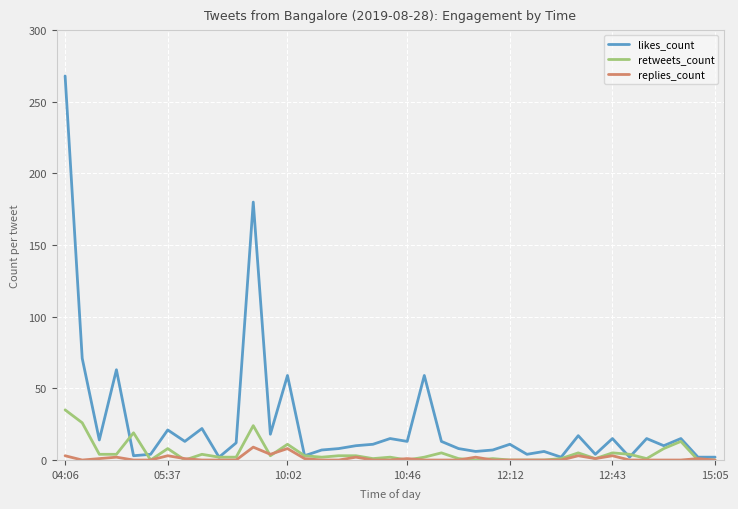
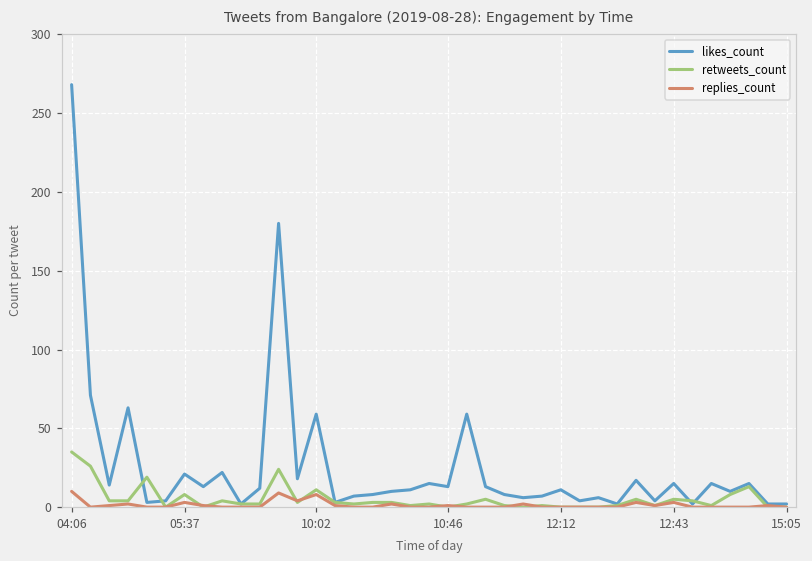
  {
    "likes_count": {
      "04:06": 268,
      "05:37": 21,
      "10:02": 59,
      "10:46": 13,
      "12:12": 11,
      "12:43": 15,
      "15:05": 2
    },
    "retweets_count": {
      "04:06": 35,
      "05:37": 8,
      "10:02": 11,
      "12:43": 5
    },
    "replies_count": {
-     "04:06": 3,
+     "04:06": 10,
      "05:37": 3,
      "10:02": 8,
      "12:43": 3
    }
  }
